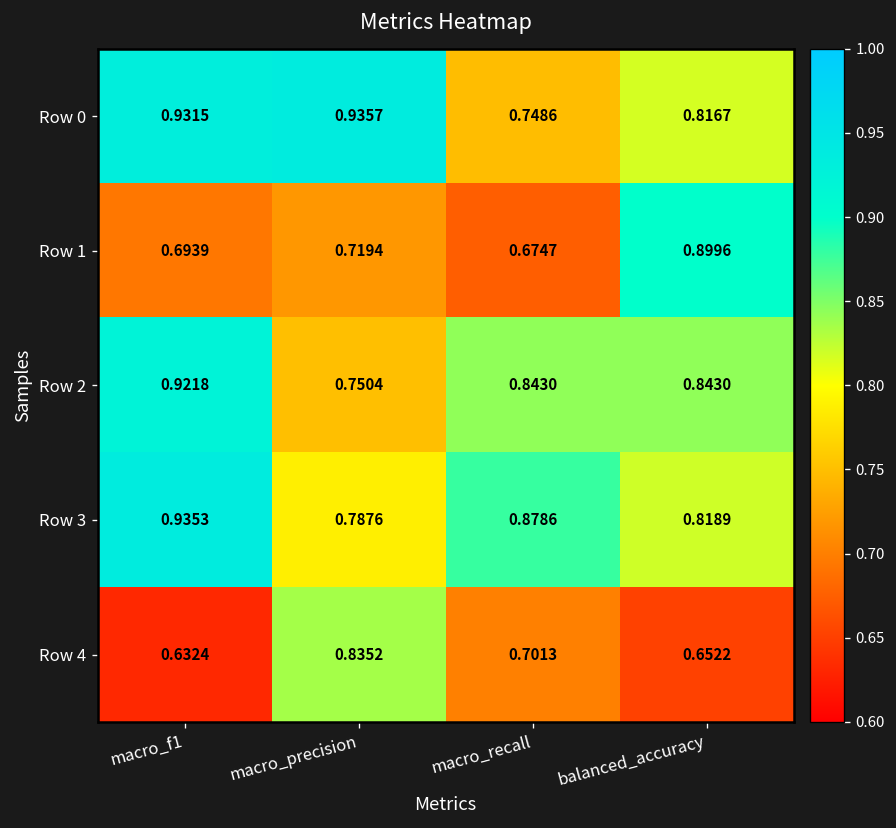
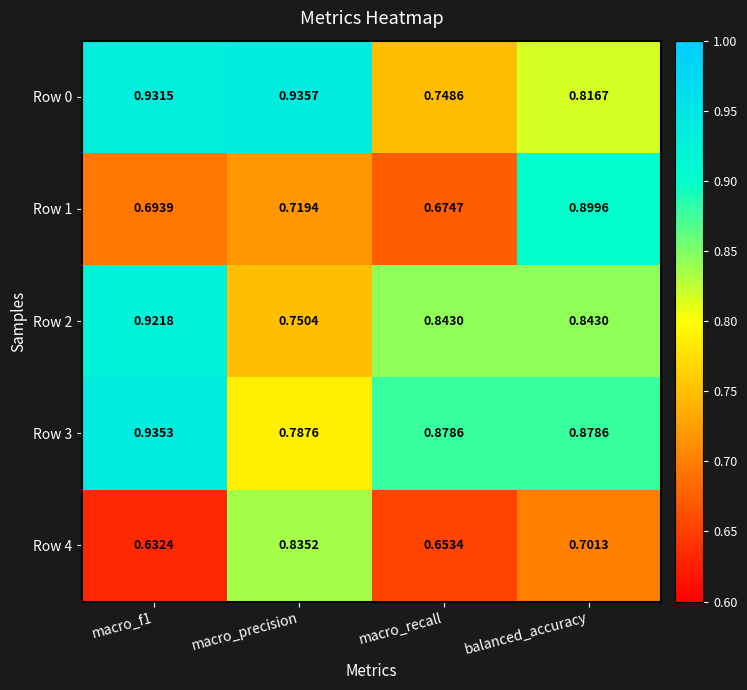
  {
    "Row 0": {
      "macro_f1": 0.9315,
      "macro_precision": 0.9357,
      "macro_recall": 0.7486,
      "balanced_accuracy": 0.8167
    },
    "Row 1": {
      "macro_f1": 0.6939,
      "macro_precision": 0.7194,
      "macro_recall": 0.6747,
      "balanced_accuracy": 0.8996
    },
    "Row 2": {
      "macro_f1": 0.9218,
      "macro_precision": 0.7504,
      "macro_recall": 0.8430,
      "balanced_accuracy": 0.8430
    },
    "Row 3": {
      "macro_f1": 0.9353,
      "macro_precision": 0.7876,
      "macro_recall": 0.8786,
-     "balanced_accuracy": 0.8189
+     "balanced_accuracy": 0.8786
    },
    "Row 4": {
      "macro_f1": 0.6324,
      "macro_precision": 0.8352,
-     "macro_recall": 0.7013,
-     "balanced_accuracy": 0.6522
+     "macro_recall": 0.6534,
+     "balanced_accuracy": 0.7013
    }
  }
